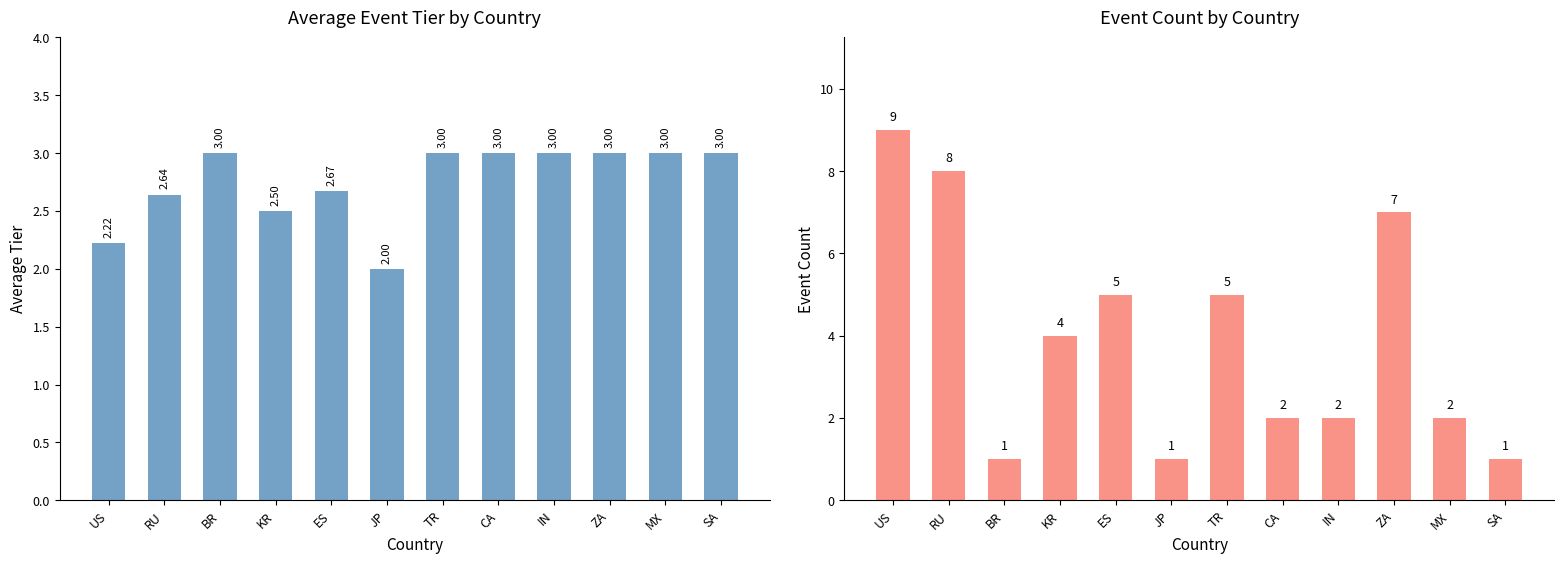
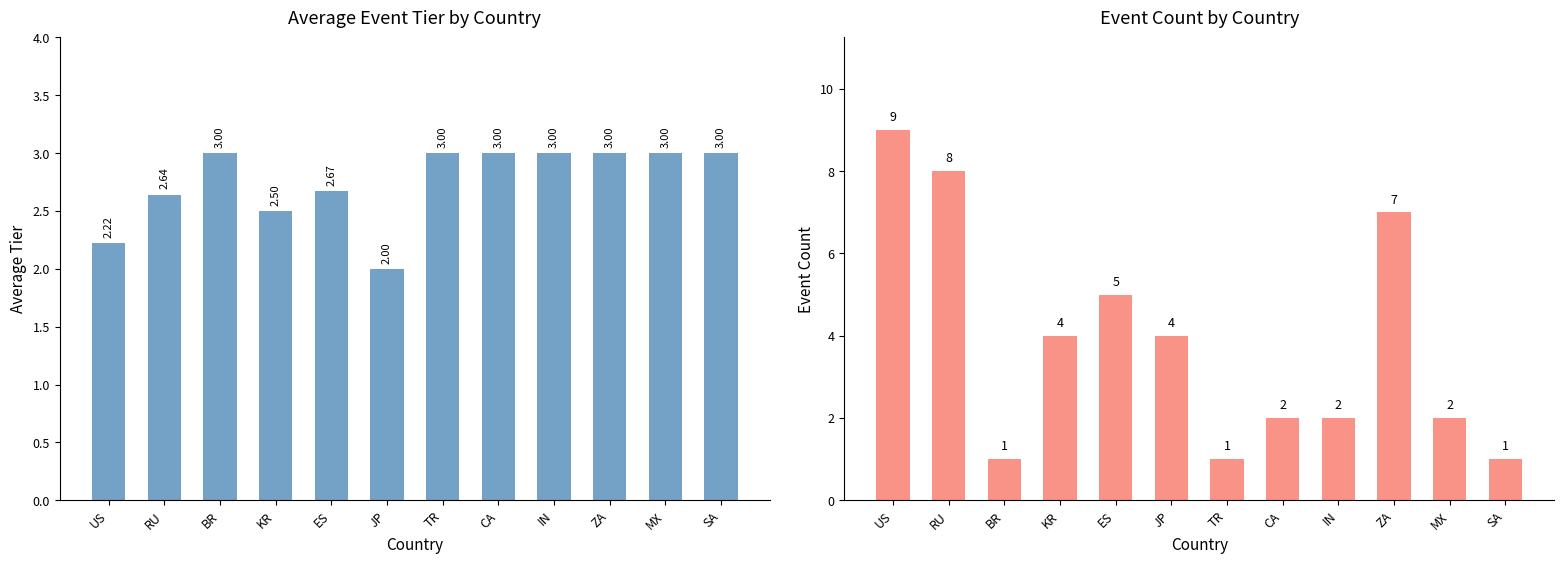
  {
    "Average Event Tier by Country": {
      "US": 2.22,
      "RU": 2.64,
      "BR": 3.00,
      "KR": 2.50,
      "ES": 2.67,
      "JP": 2.00,
      "TR": 3.00,
      "CA": 3.00,
      "IN": 3.00,
      "ZA": 3.00,
      "MX": 3.00,
      "SA": 3.00
    },
    "Event Count by Country": {
      "US": 9,
      "RU": 8,
      "BR": 1,
      "KR": 4,
      "ES": 5,
-     "JP": 1,
-     "TR": 5,
+     "JP": 4,
+     "TR": 1,
      "CA": 2,
      "IN": 2,
      "ZA": 7,
      "MX": 2,
      "SA": 1
    }
  }
